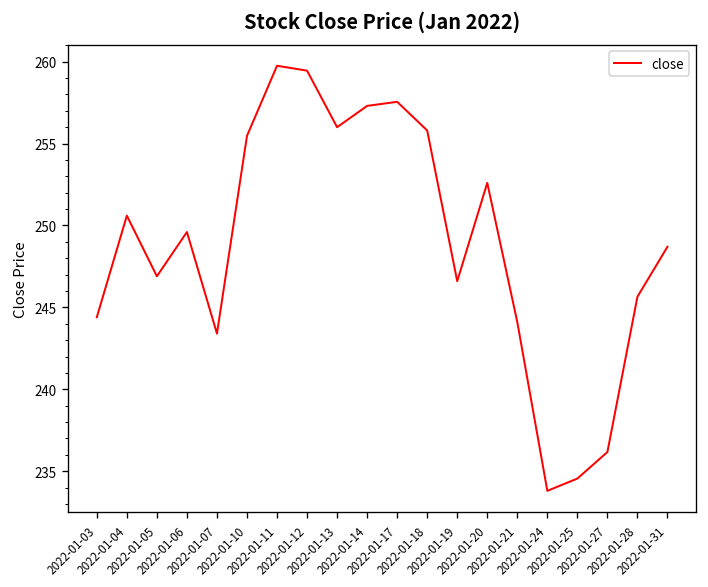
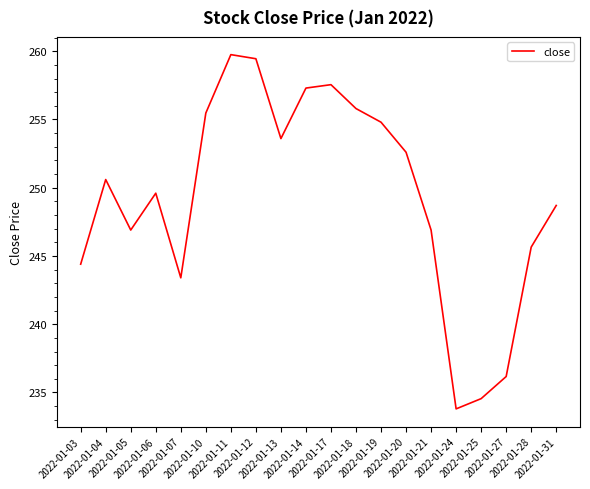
  {
    "2022-01-03": 244.4,
    "2022-01-04": 250.6,
    "2022-01-05": 246.9,
    "2022-01-06": 249.6,
    "2022-01-07": 243.4,
    "2022-01-10": 255.5,
    "2022-01-11": 259.8,
    "2022-01-12": 259.5,
-   "2022-01-13": 256.0,
+   "2022-01-13": 253.6,
    "2022-01-14": 257.3,
    "2022-01-17": 257.6,
    "2022-01-18": 255.8,
-   "2022-01-19": 246.6,
+   "2022-01-19": 254.8,
    "2022-01-20": 252.6,
-   "2022-01-21": 244.1,
+   "2022-01-21": 246.9,
    "2022-01-24": 233.8,
    "2022-01-25": 234.6,
    "2022-01-27": 236.2,
    "2022-01-28": 245.7,
    "2022-01-31": 248.7
  }
